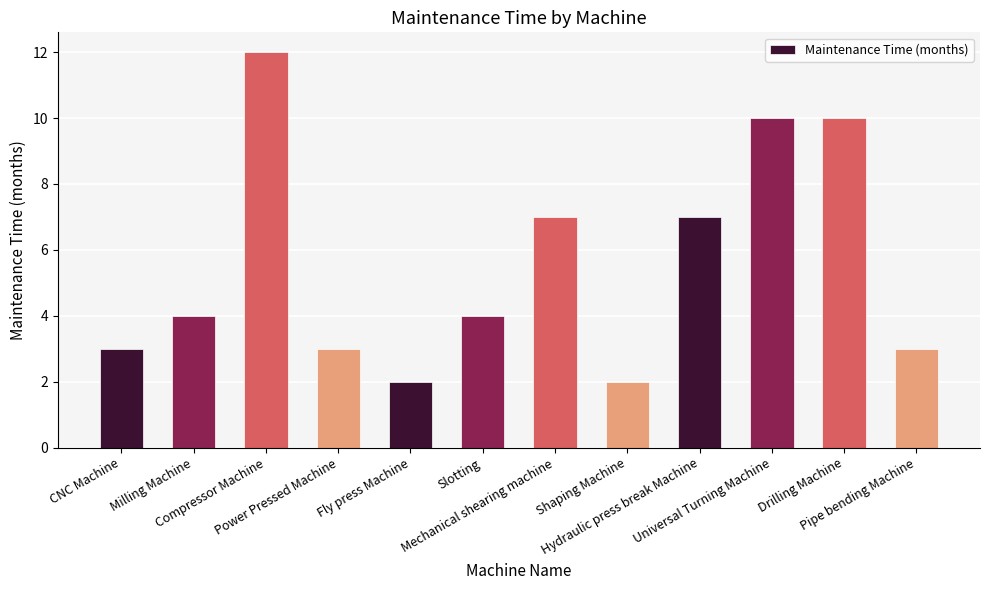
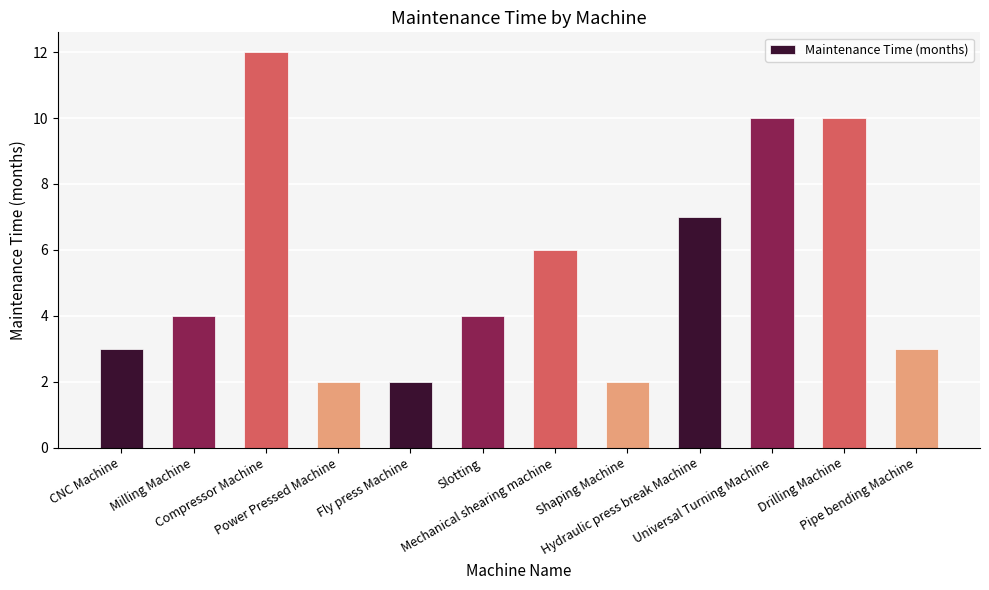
  {
    "CNC Machine": 3,
    "Milling Machine": 4,
    "Compressor Machine": 12,
-   "Power Pressed Machine": 3,
+   "Power Pressed Machine": 2,
    "Fly press Machine": 2,
    "Slotting": 4,
-   "Mechanical shearing machine": 7,
+   "Mechanical shearing machine": 6,
    "Shaping Machine": 2,
    "Hydraulic press break Machine": 7,
    "Universal Turning Machine": 10,
    "Drilling Machine": 10,
    "Pipe bending Machine": 3
  }
